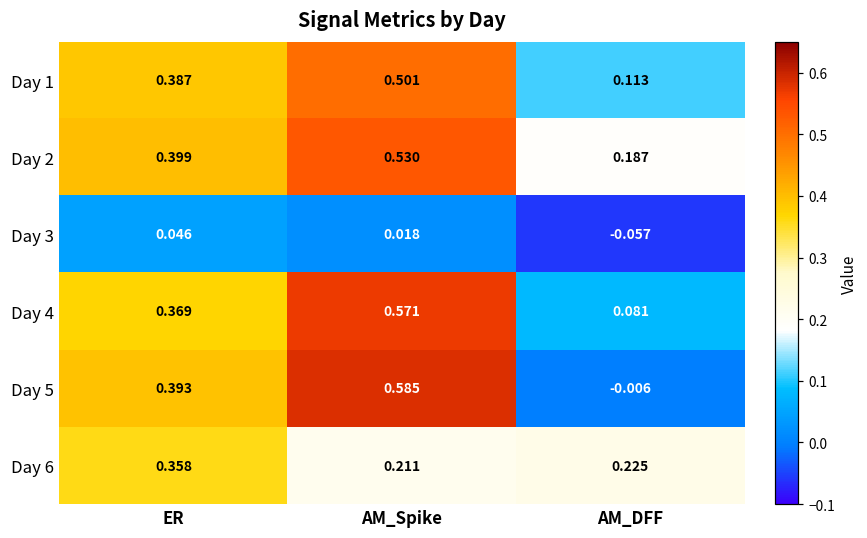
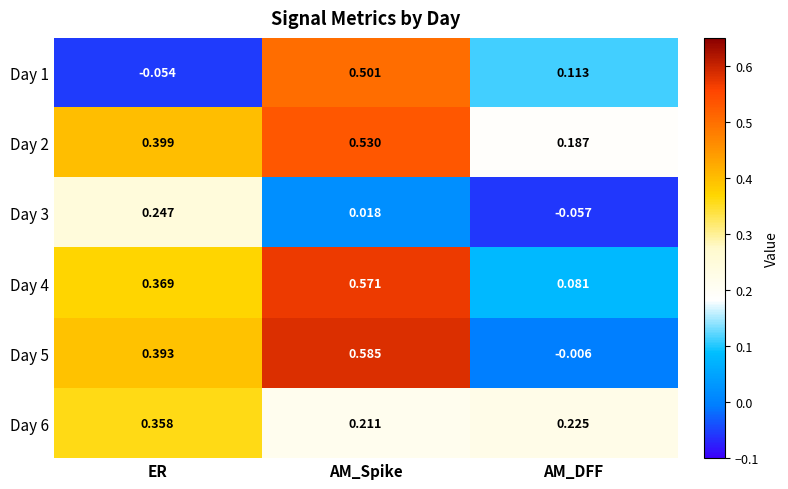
  {
    "Day 1": {
-     "ER": 0.387,
+     "ER": -0.054,
      "AM_Spike": 0.501,
      "AM_DFF": 0.113
    },
    "Day 2": {
      "ER": 0.399,
      "AM_Spike": 0.530,
      "AM_DFF": 0.187
    },
    "Day 3": {
-     "ER": 0.046,
+     "ER": 0.247,
      "AM_Spike": 0.018,
      "AM_DFF": -0.057
    },
    "Day 4": {
      "ER": 0.369,
      "AM_Spike": 0.571,
      "AM_DFF": 0.081
    },
    "Day 5": {
      "ER": 0.393,
      "AM_Spike": 0.585,
      "AM_DFF": -0.006
    },
    "Day 6": {
      "ER": 0.358,
      "AM_Spike": 0.211,
      "AM_DFF": 0.225
    }
  }
